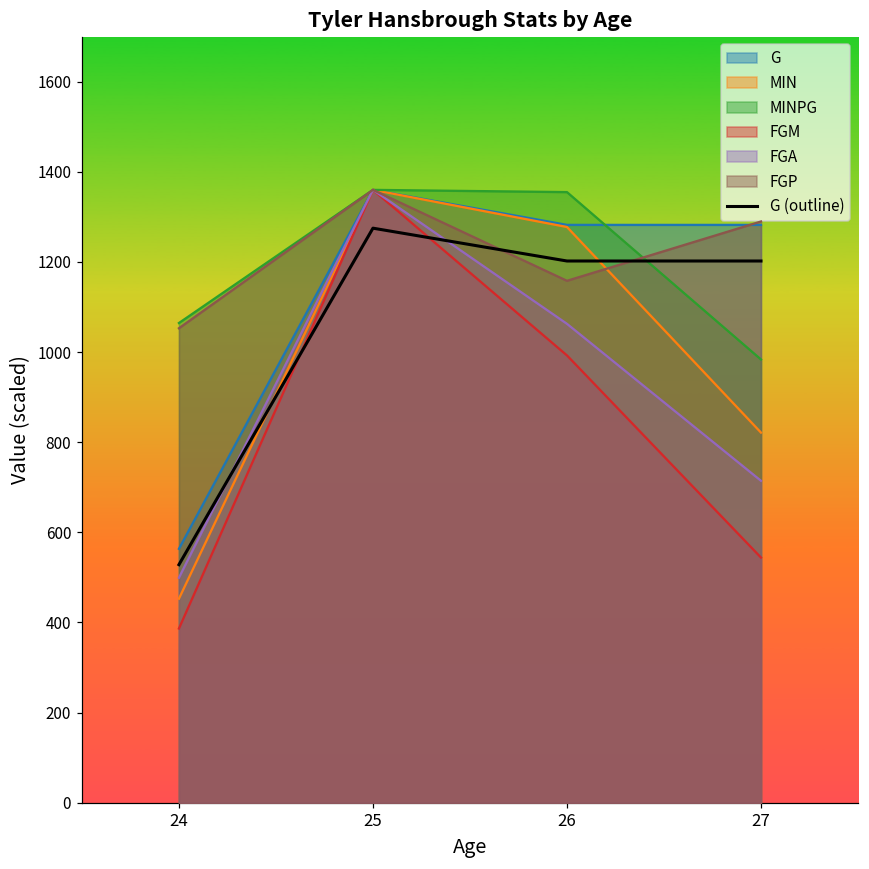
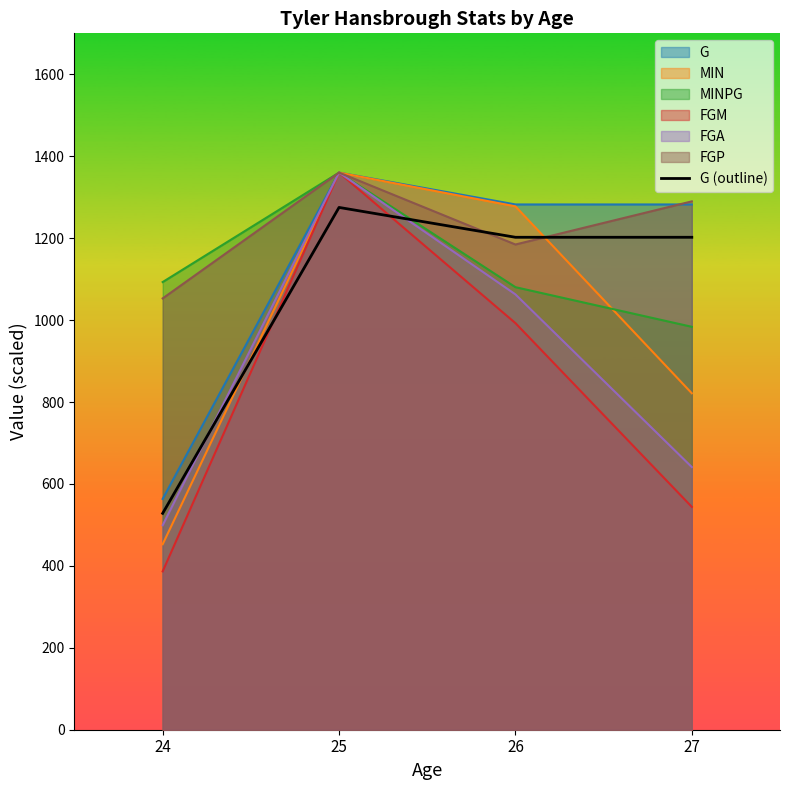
  {
    "G": {
      "24": 560,
      "27": 1280
    },
    "MIN": {
      "24": 450,
      "27": 820
    },
    "MINPG": {
-     "24": 1060,
-     "26": 1360,
+     "24": 1090,
+     "26": 1080,
      "27": 980
    },
    "FGM": {
      "24": 390,
      "26": 990,
      "27": 540
    },
    "FGA": {
      "24": 500,
      "26": 1060,
-     "27": 710
+     "27": 640
    },
    "FGP": {
      "24": 1050,
-     "26": 1160,
+     "26": 1180,
      "27": 1290
    },
    "G (outline)": {
      "24": 530,
      "25": 1280,
      "26": 1200,
      "27": 1200
    }
  }
